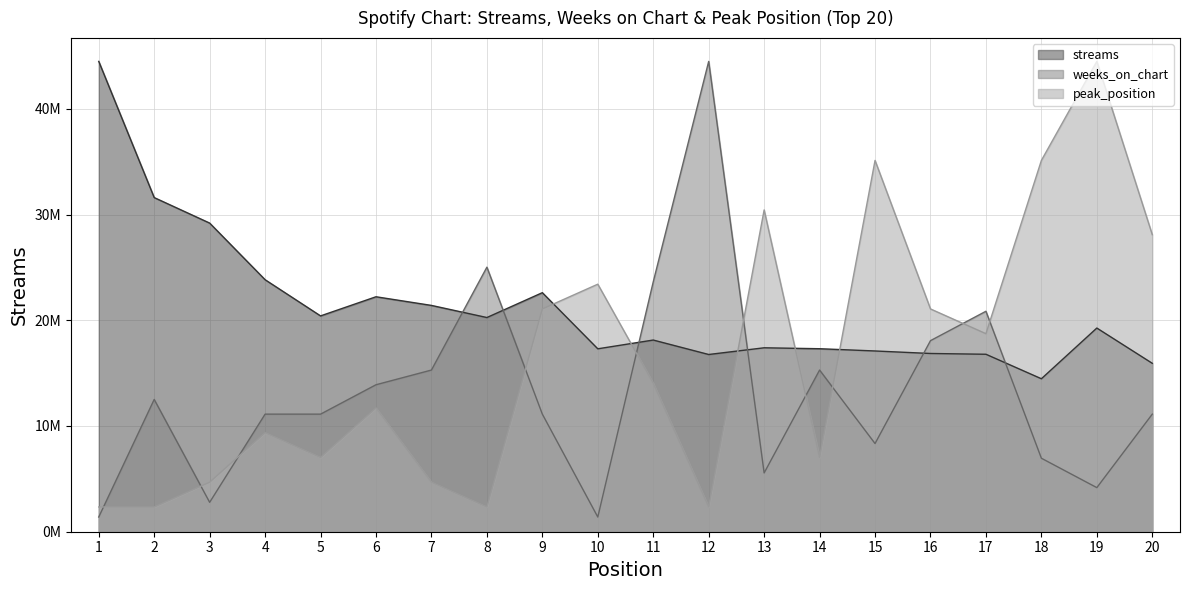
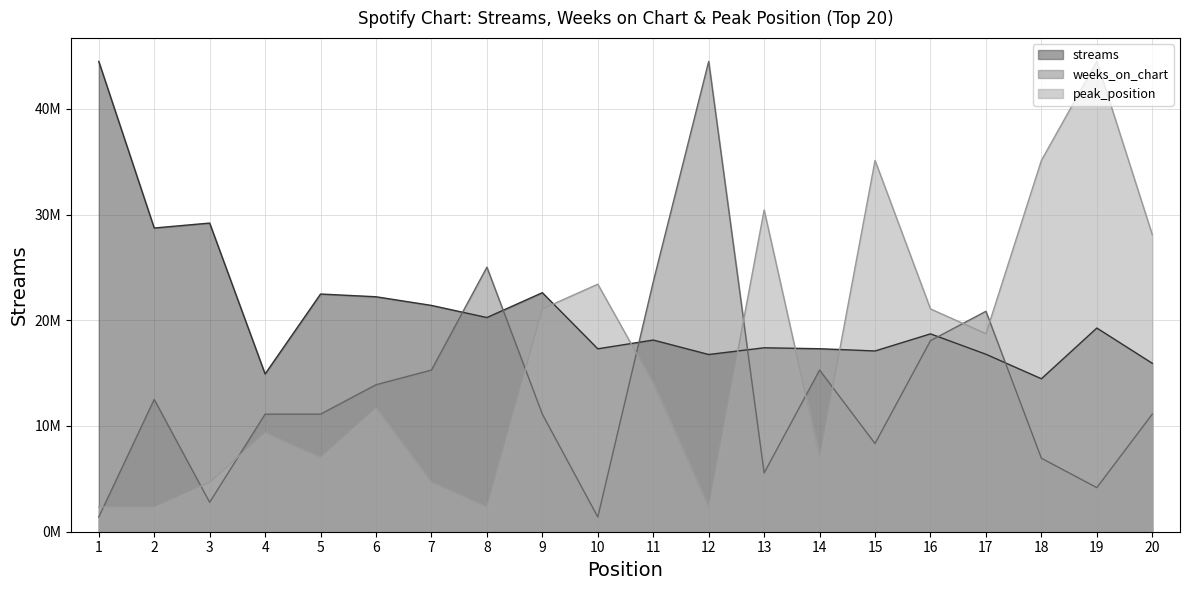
  {
    "streams": {
      "1": 44500000,
-     "2": 31600000,
+     "2": 28700000,
      "3": 29200000,
-     "4": 23800000,
-     "5": 20400000,
+     "4": 14900000,
+     "5": 22500000,
      "6": 22200000,
      "7": 21400000,
      "8": 20300000,
      "9": 22600000,
      "10": 17300000,
      "11": 18100000,
      "12": 16800000,
      "13": 17400000,
      "14": 17300000,
      "15": 17100000,
-     "16": 16900000,
+     "16": 18700000,
      "17": 16800000,
      "18": 14500000,
      "19": 19300000,
      "20": 15900000
    }
  }
